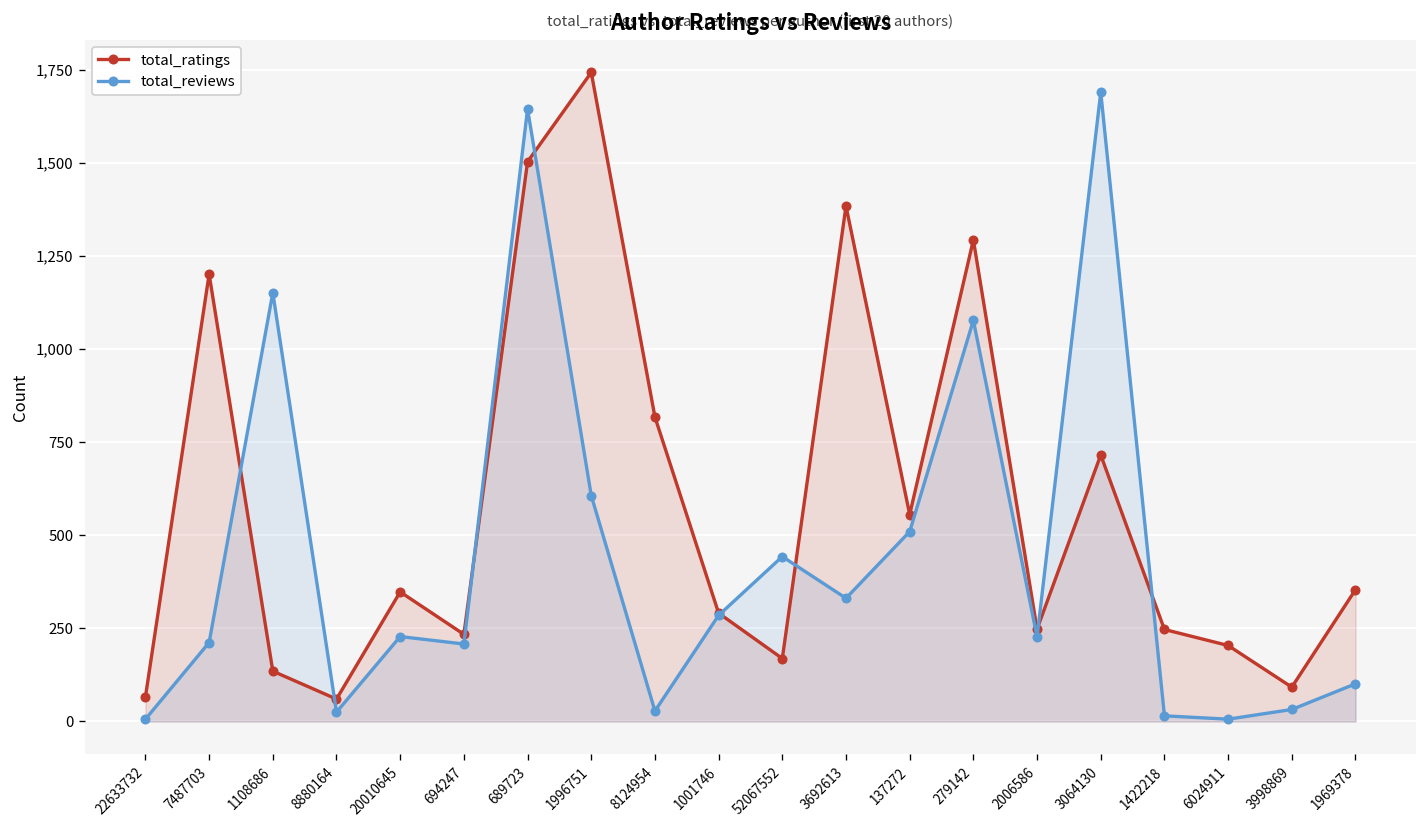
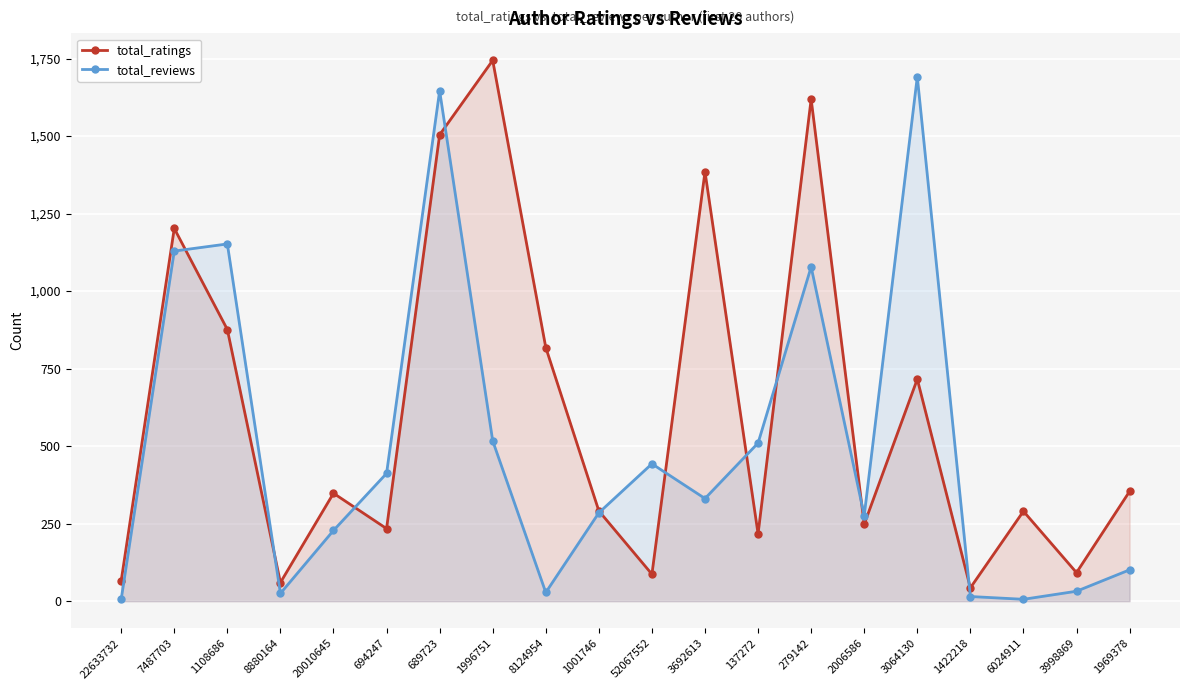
  {
    "total_ratings": {
      "22633732": "70",
      "7487703": "1,200",
-     "1108686": "140",
+     "1108686": "880",
      "8880164": "60",
      "20010645": "350",
      "694247": "230",
      "689723": "1,500",
      "1996751": "1,740",
      "8124954": "820",
-     "52067552": "170",
+     "52067552": "90",
      "3692613": "1,390",
-     "137272": "560",
-     "279142": "1,290",
+     "137272": "220",
+     "279142": "1,620",
      "2006586": "250",
      "3064130": "720",
-     "1422218": "250",
-     "6024911": "200",
+     "1422218": "40",
+     "6024911": "290",
      "3998869": "90",
      "1969378": "350"
    },
    "total_reviews": {
      "22633732": "10",
-     "7487703": "210",
+     "7487703": "1,130",
      "1108686": "1,150",
      "8880164": "30",
      "20010645": "230",
-     "694247": "210",
+     "694247": "410",
      "689723": "1,650",
-     "1996751": "610",
+     "1996751": "520",
      "8124954": "30",
      "52067552": "440",
      "3692613": "330",
      "137272": "510",
      "279142": "1,080",
-     "2006586": "230",
+     "2006586": "280",
      "3064130": "1,690",
      "1422218": "20",
      "6024911": "10",
      "3998869": "30",
      "1969378": "100"
    }
  }
